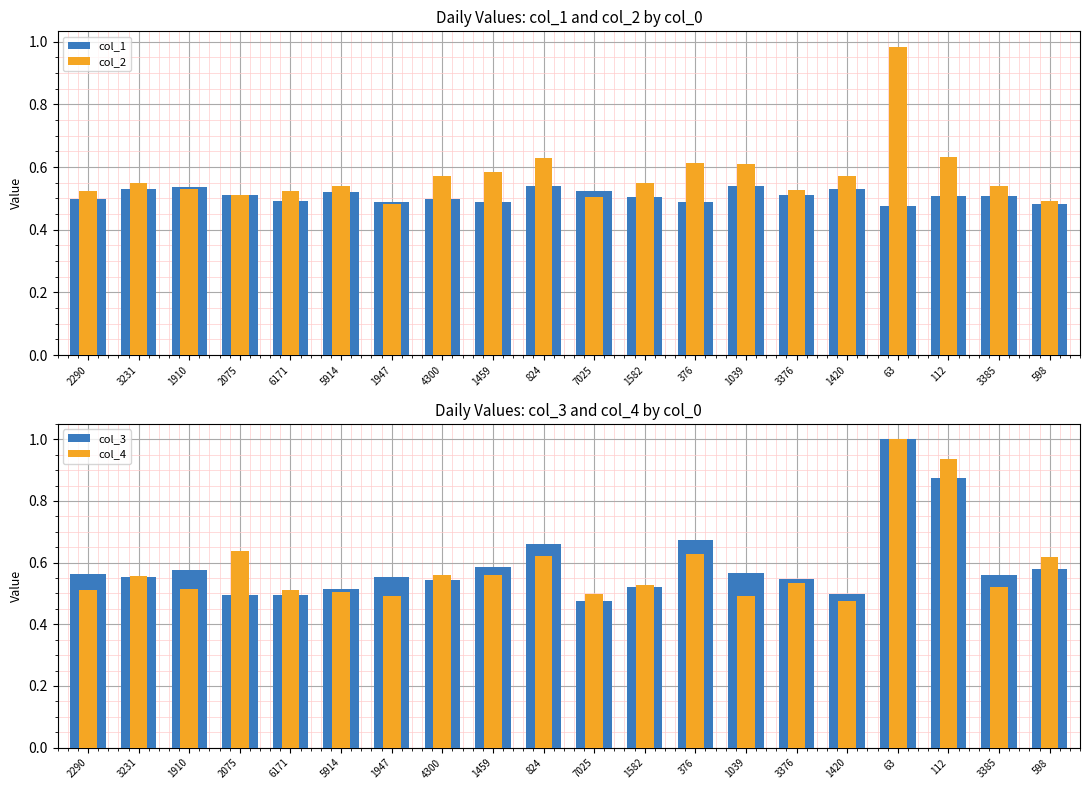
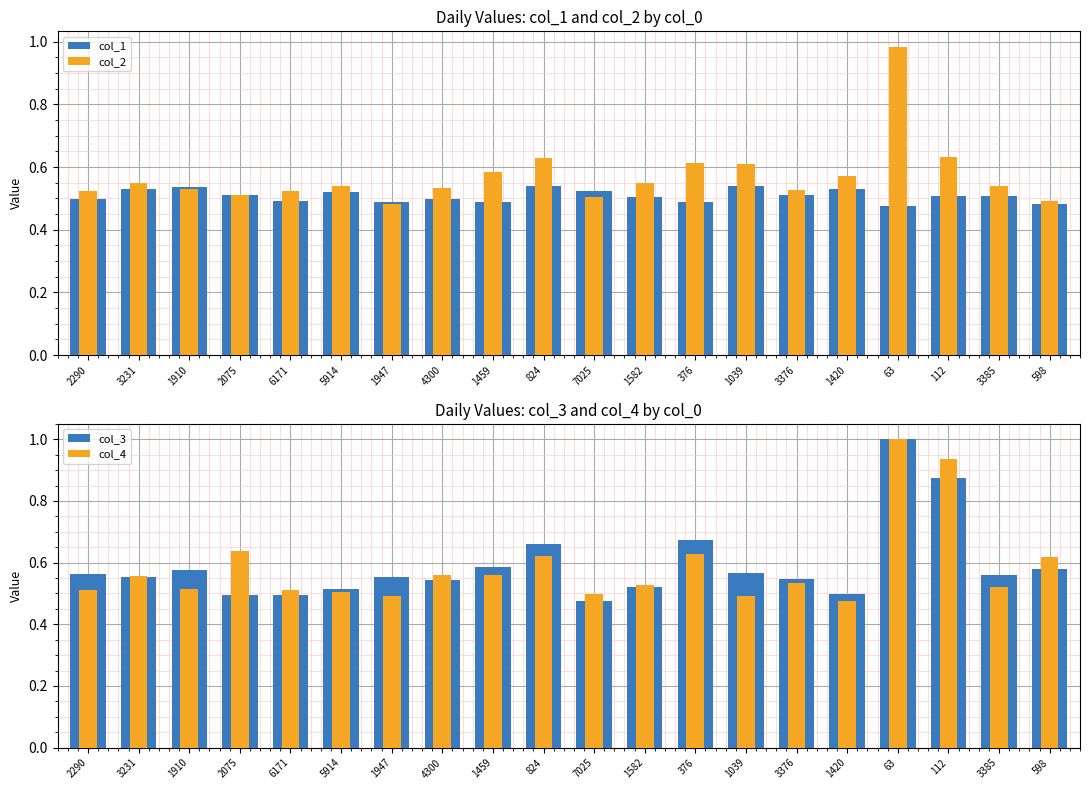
  {
    "Daily Values: col_1 and col_2 by col_0": {
      "col_1": {
        "1910": 0.54,
        "2075": 0.51,
        "1947": 0.49,
        "7025": 0.52
      },
      "col_2": {
        "2290": 0.52,
        "3231": 0.55,
        "2075": 0.51,
        "6171": 0.52,
        "5914": 0.54,
-       "4300": 0.57,
+       "4300": 0.53,
        "1459": 0.59,
        "824": 0.63,
        "1582": 0.55,
        "376": 0.61,
        "1039": 0.61,
        "3376": 0.53,
        "1420": 0.57,
        "63": 0.98,
        "112": 0.63,
        "3385": 0.54,
        "598": 0.49
      }
    },
    "Daily Values: col_3 and col_4 by col_0": {
      "col_3": {
        "2290": 0.56,
        "3231": 0.55,
        "1910": 0.58,
        "5914": 0.51,
        "1947": 0.55,
        "1459": 0.58,
        "824": 0.66,
        "1582": 0.52,
        "376": 0.67,
        "1039": 0.57,
        "3376": 0.55,
        "1420": 0.50,
        "63": 1.00,
        "3385": 0.56
      },
      "col_4": {
        "3231": 0.56,
        "2075": 0.64,
        "6171": 0.51,
        "4300": 0.56,
        "7025": 0.50,
        "1582": 0.53,
        "63": 1.00,
        "112": 0.94,
        "598": 0.62
      }
    }
  }
